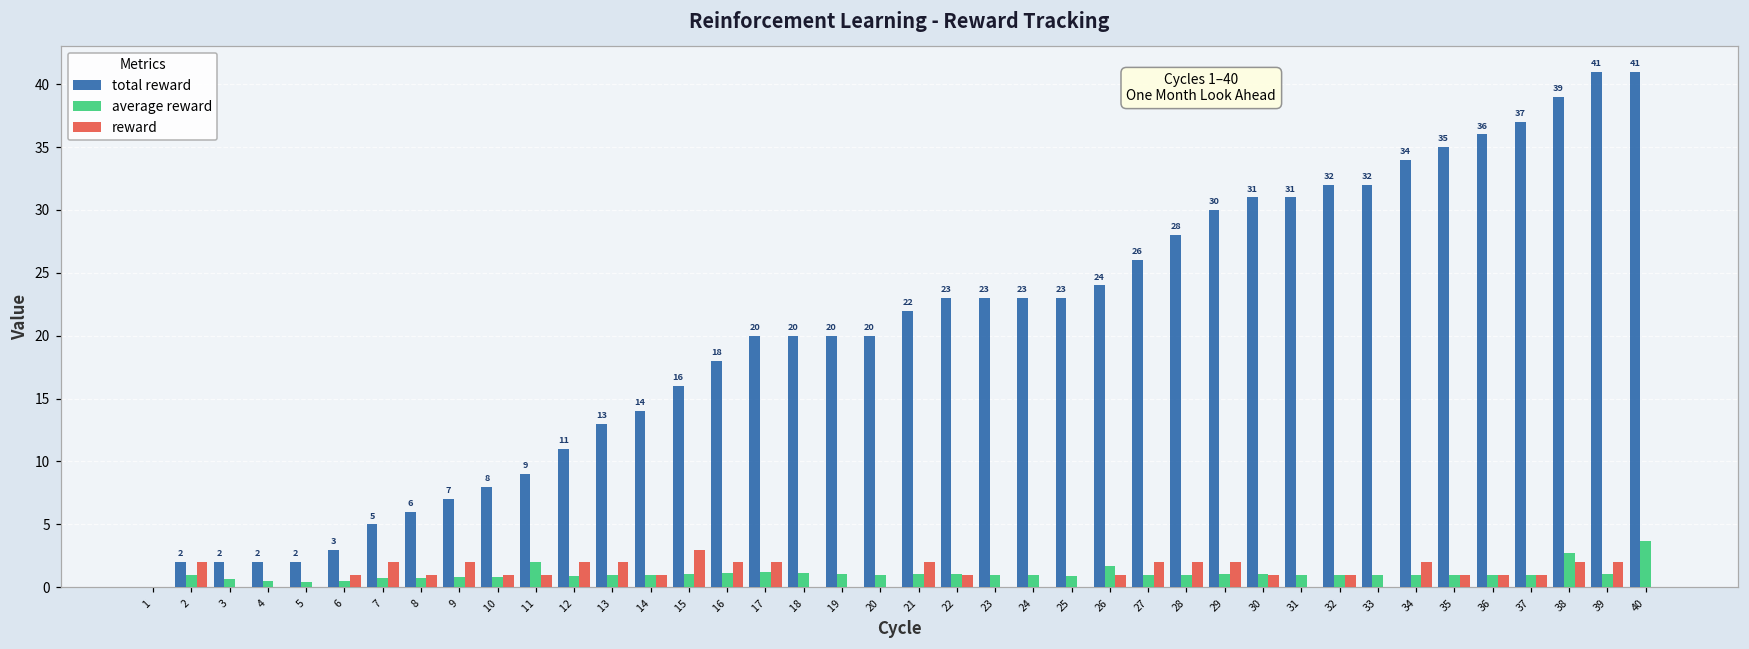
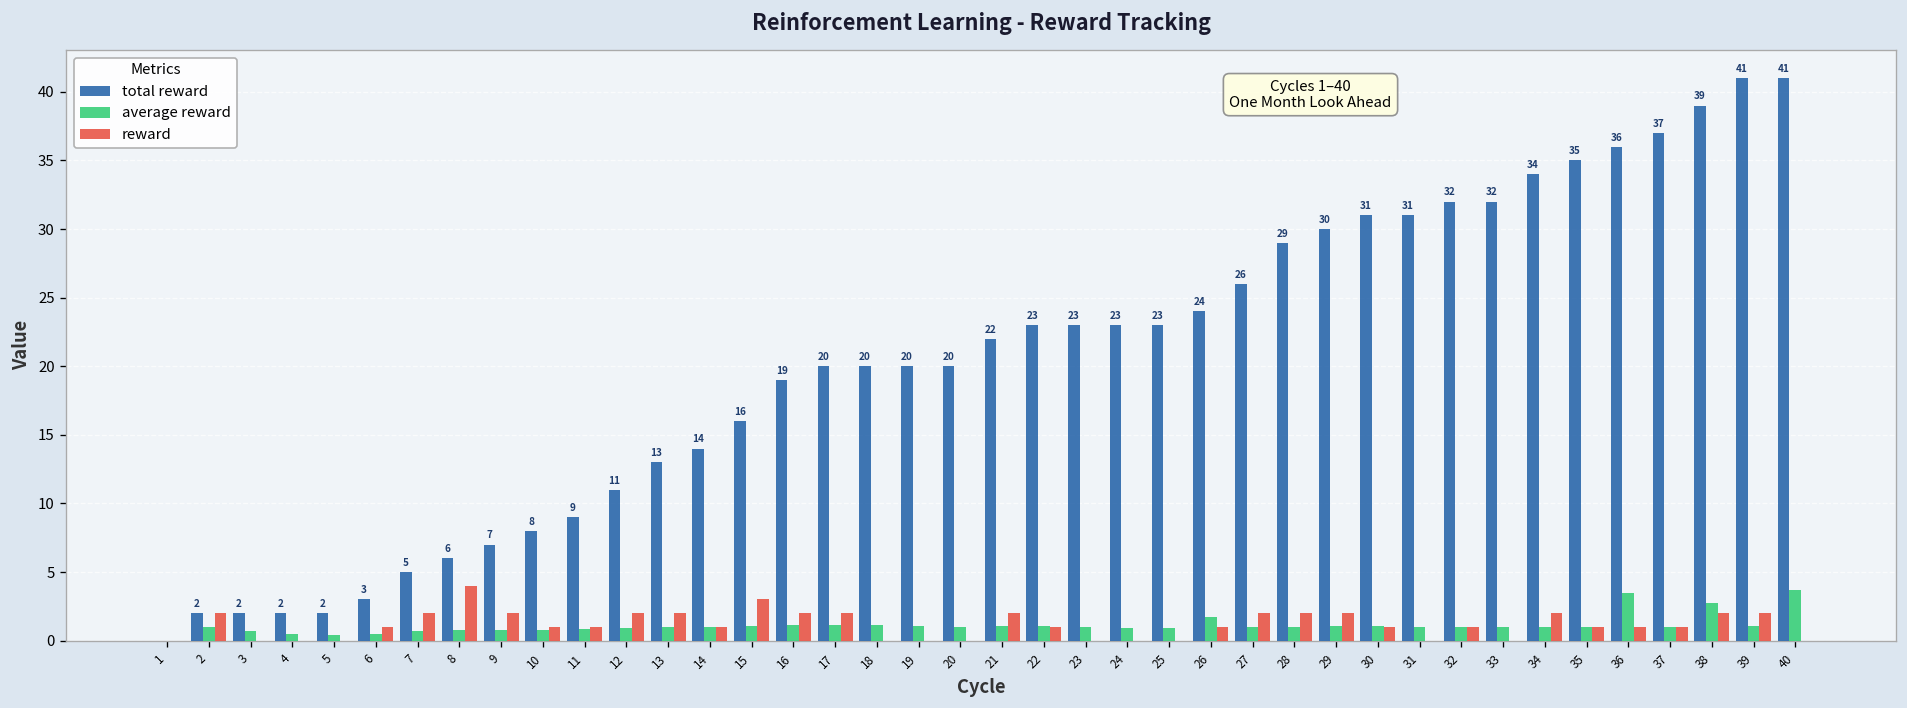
  {
    "total reward": {
      "2": 2,
      "3": 2,
      "4": 2,
      "5": 2,
      "6": 3,
      "7": 5,
      "8": 6,
      "9": 7,
      "10": 8,
      "11": 9,
      "12": 11,
      "13": 13,
      "14": 14,
      "15": 16,
-     "16": 18,
+     "16": 19,
      "17": 20,
      "18": 20,
      "19": 20,
      "20": 20,
      "21": 22,
      "22": 23,
      "23": 23,
      "24": 23,
      "25": 23,
      "26": 24,
      "27": 26,
-     "28": 28,
+     "28": 29,
      "29": 30,
      "30": 31,
      "31": 31,
      "32": 32,
      "33": 32,
      "34": 34,
      "35": 35,
      "36": 36,
      "37": 37,
      "38": 39,
      "39": 41,
      "40": 41
    },
    "average reward": {
      "1": 0.0,
      "2": 1.0,
      "3": 0.7,
      "4": 0.5,
      "5": 0.4,
      "6": 0.5,
      "7": 0.7,
      "8": 0.8,
      "9": 0.8,
      "10": 0.8,
-     "11": 2.0,
+     "11": 0.8,
      "12": 0.9,
      "13": 1.0,
      "14": 1.0,
      "15": 1.1,
      "16": 1.1,
      "17": 1.2,
      "18": 1.1,
      "19": 1.1,
      "20": 1.0,
      "21": 1.0,
      "22": 1.0,
      "23": 1.0,
      "24": 1.0,
      "25": 0.9,
      "26": 1.7,
      "27": 1.0,
      "28": 1.0,
      "29": 1.0,
      "30": 1.0,
      "31": 1.0,
      "32": 1.0,
      "33": 1.0,
      "34": 1.0,
      "35": 1.0,
-     "36": 1.0,
+     "36": 3.5,
      "37": 1.0,
      "38": 2.8,
      "39": 1.1,
      "40": 3.7
    },
    "reward": {
      "1": 0,
      "3": 0,
      "4": 0,
      "5": 0,
      "6": 1,
      "7": 2,
-     "8": 1,
+     "8": 4,
      "9": 2,
      "10": 1,
      "11": 1,
      "12": 2,
      "13": 2,
      "14": 1,
      "15": 3,
      "16": 2,
      "17": 2,
      "18": 0,
      "19": 0,
      "20": 0,
      "21": 2,
      "22": 1,
      "23": 0,
      "24": 0,
      "25": 0,
      "26": 1,
      "27": 2,
      "28": 2,
      "29": 2,
      "30": 1,
      "31": 0,
      "32": 1,
      "33": 0,
      "34": 2,
      "35": 1,
      "36": 1,
      "37": 1,
      "38": 2,
      "39": 2,
      "40": 0
    }
  }
